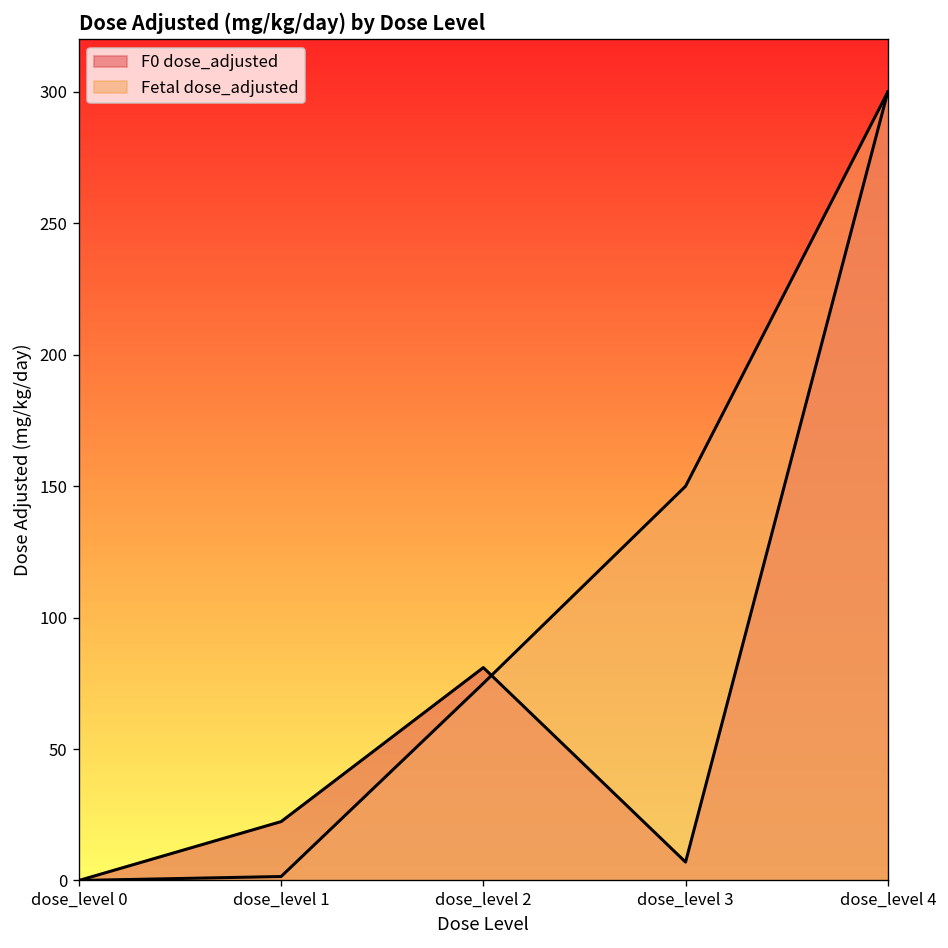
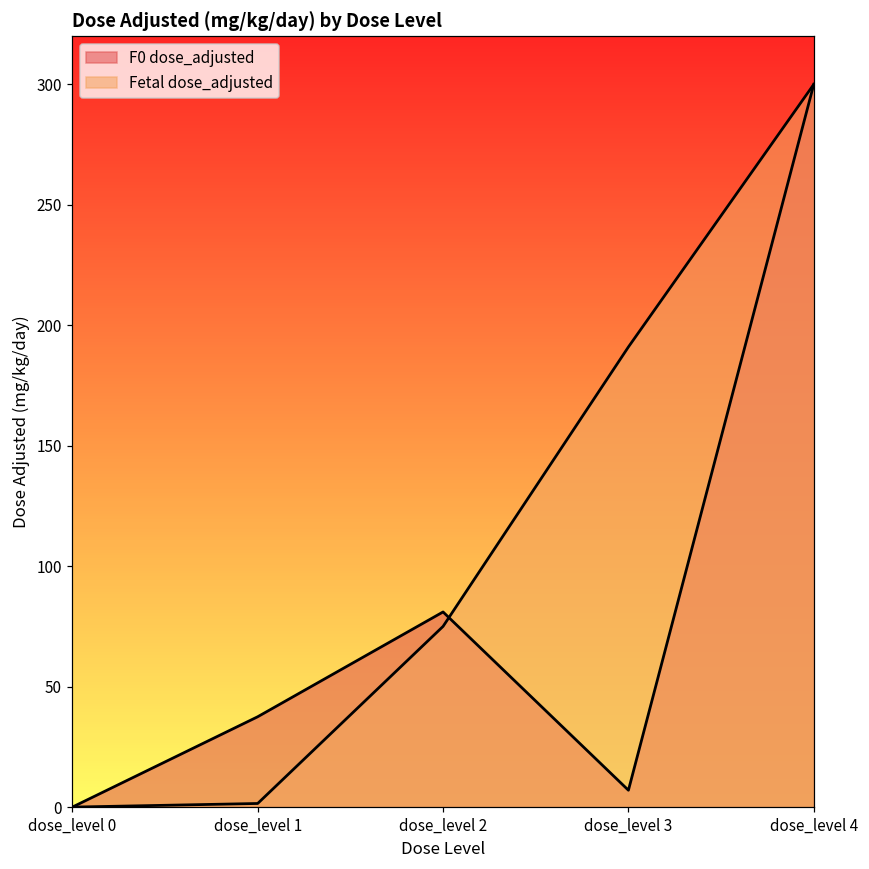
  {
    "F0 dose_adjusted": {
-     "dose_level 1": 22,
+     "dose_level 1": 38,
      "dose_level 2": 81,
      "dose_level 3": 7
    },
    "Fetal dose_adjusted": {
      "dose_level 1": 2,
      "dose_level 2": 75,
-     "dose_level 3": 150
+     "dose_level 3": 191
    }
  }
